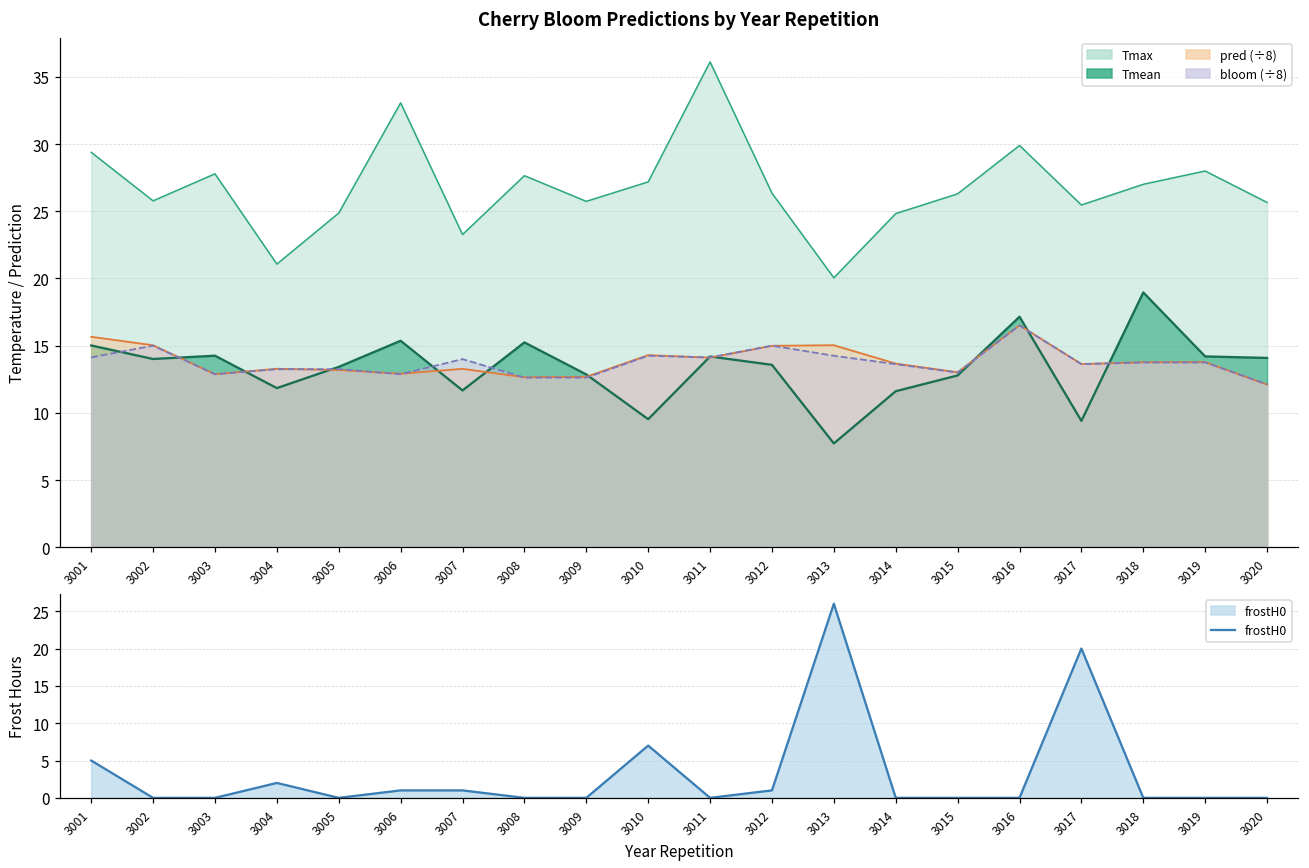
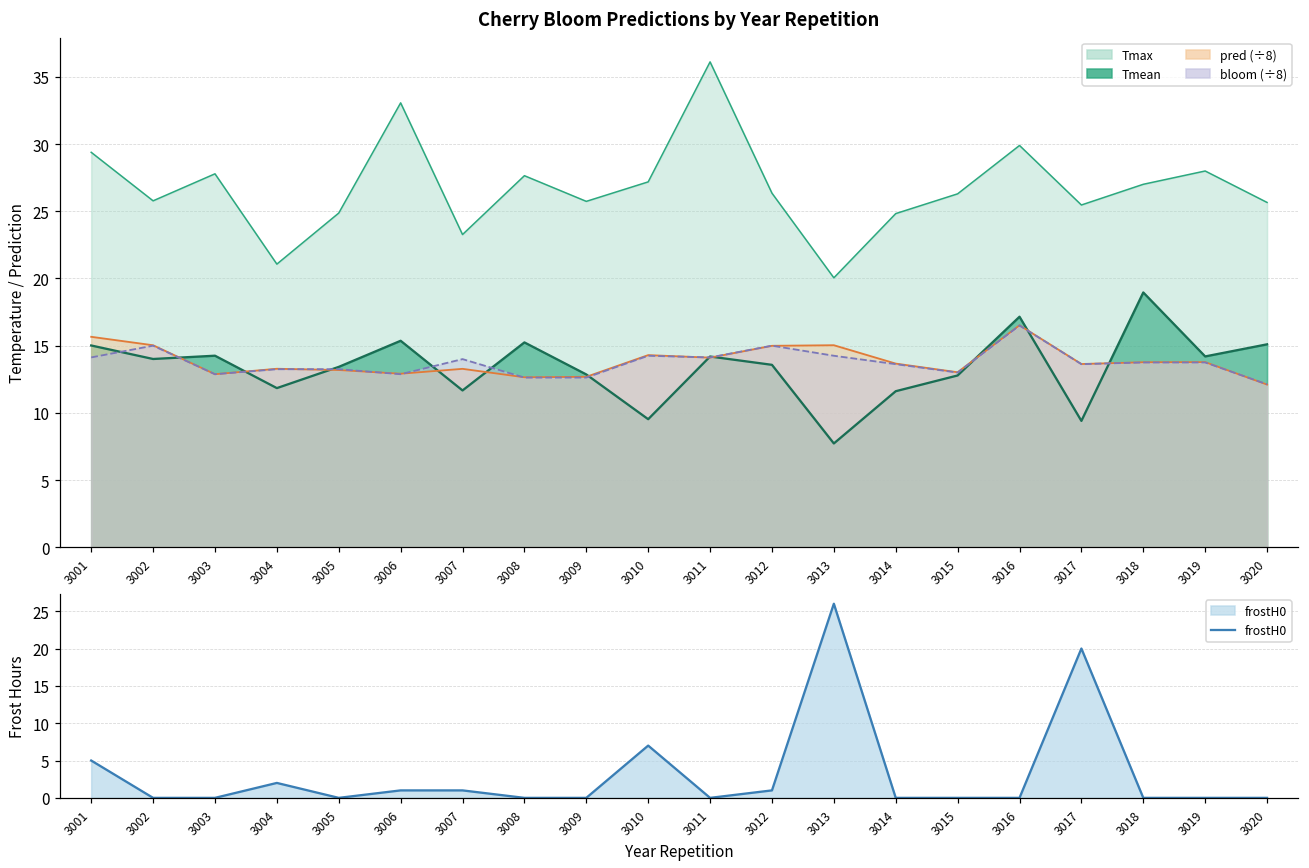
  {
    "Cherry Bloom Predictions by Year Repetition": {
      "Tmean": {
        "3001": 15.0,
        "3002": 14.0,
        "3003": 14.3,
        "3004": 11.8,
        "3006": 15.4,
        "3007": 11.7,
        "3008": 15.2,
        "3010": 9.5,
        "3012": 13.6,
        "3013": 7.7,
        "3014": 11.6,
        "3015": 12.8,
        "3016": 17.2,
        "3017": 9.4,
        "3018": 19.0,
        "3019": 14.2,
-       "3020": 14.1
+       "3020": 15.1
      },
      "pred (÷8)": {
        "3001": 15.7,
        "3007": 13.3,
        "3013": 15.0
      }
    }
  }
